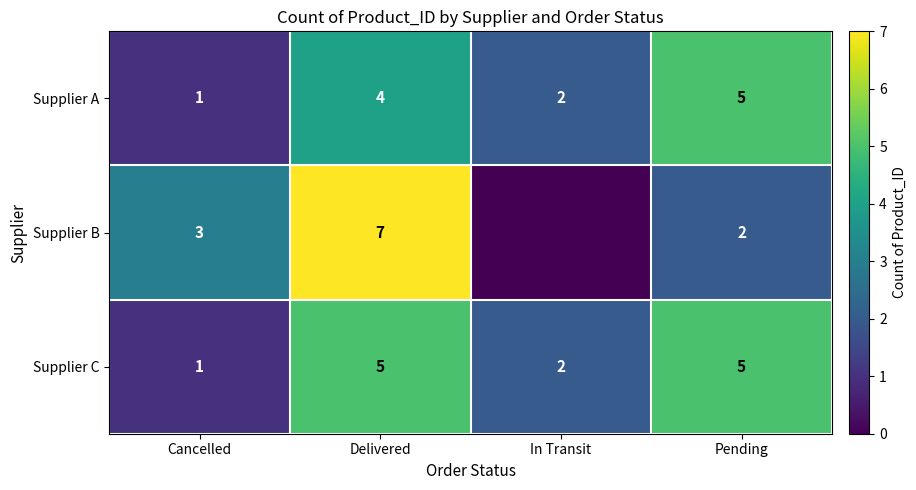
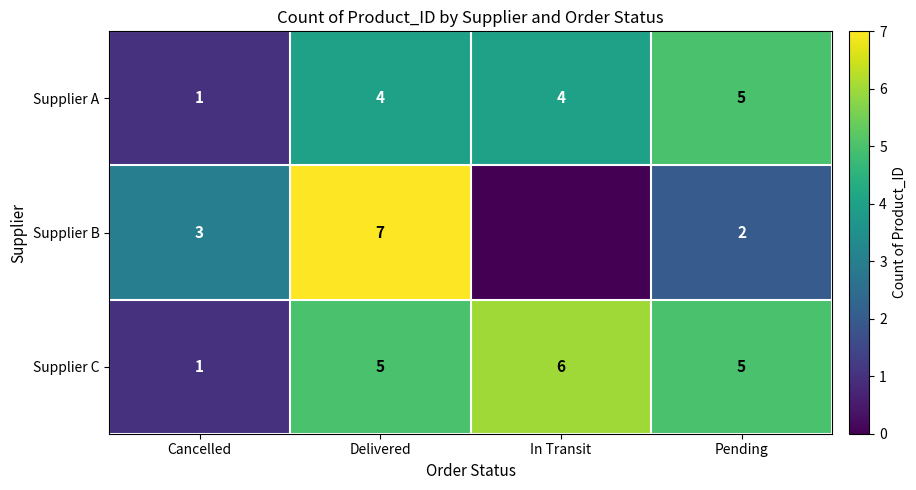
  {
    "Supplier A": {
      "Cancelled": 1,
      "Delivered": 4,
-     "In Transit": 2,
+     "In Transit": 4,
      "Pending": 5
    },
    "Supplier B": {
      "Cancelled": 3,
      "Delivered": 7,
      "Pending": 2
    },
    "Supplier C": {
      "Cancelled": 1,
      "Delivered": 5,
-     "In Transit": 2,
+     "In Transit": 6,
      "Pending": 5
    }
  }
